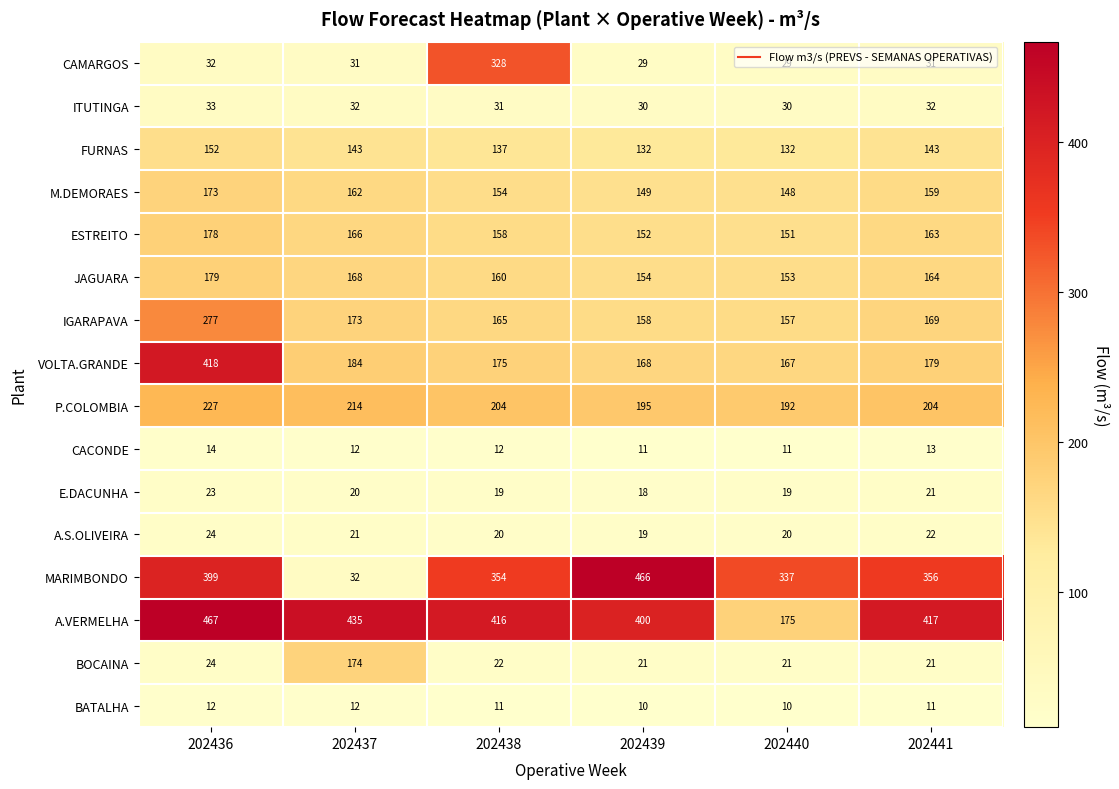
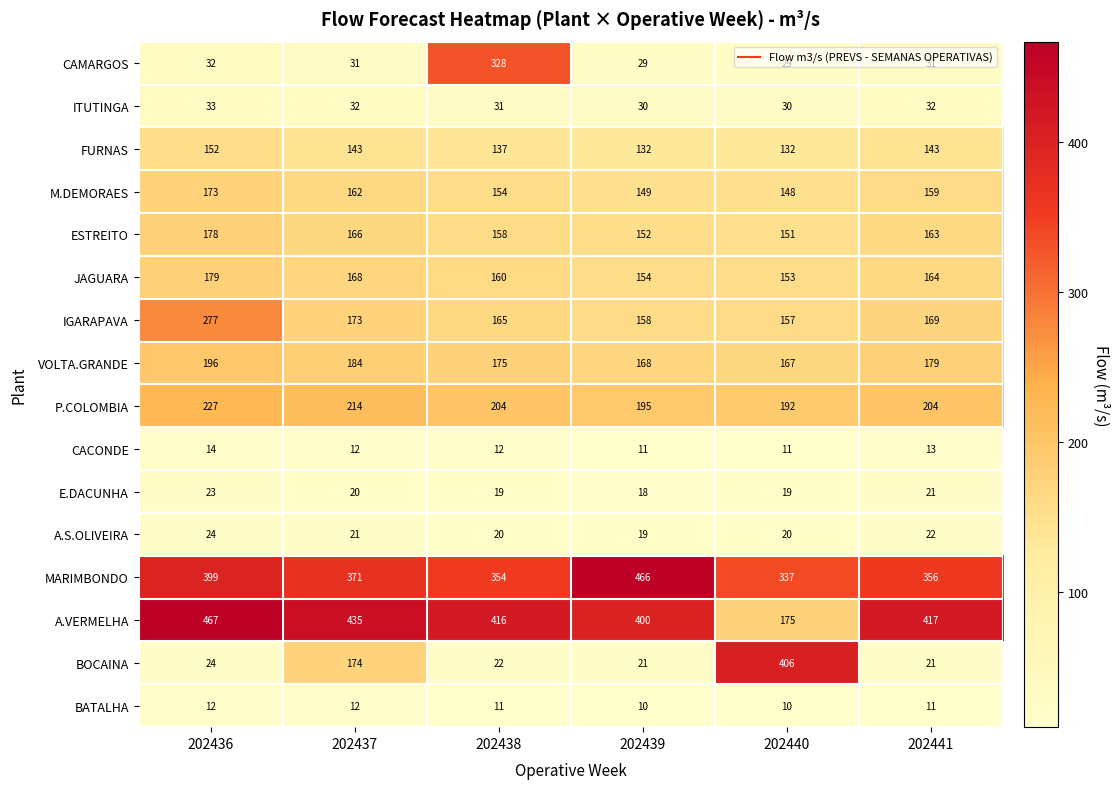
  {
    "CAMARGOS": {
      "202436": 32,
      "202437": 31,
      "202438": 328,
      "202439": 29
    },
    "ITUTINGA": {
      "202436": 33,
      "202437": 32,
      "202438": 31,
      "202439": 30,
      "202440": 30,
      "202441": 32
    },
    "FURNAS": {
      "202436": 152,
      "202437": 143,
      "202438": 137,
      "202439": 132,
      "202440": 132,
      "202441": 143
    },
    "M.DEMORAES": {
      "202436": 173,
      "202437": 162,
      "202438": 154,
      "202439": 149,
      "202440": 148,
      "202441": 159
    },
    "ESTREITO": {
      "202436": 178,
      "202437": 166,
      "202438": 158,
      "202439": 152,
      "202440": 151,
      "202441": 163
    },
    "JAGUARA": {
      "202436": 179,
      "202437": 168,
      "202438": 160,
      "202439": 154,
      "202440": 153,
      "202441": 164
    },
    "IGARAPAVA": {
      "202436": 277,
      "202437": 173,
      "202438": 165,
      "202439": 158,
      "202440": 157,
      "202441": 169
    },
    "VOLTA.GRANDE": {
-     "202436": 418,
+     "202436": 196,
      "202437": 184,
      "202438": 175,
      "202439": 168,
      "202440": 167,
      "202441": 179
    },
    "P.COLOMBIA": {
      "202436": 227,
      "202437": 214,
      "202438": 204,
      "202439": 195,
      "202440": 192,
      "202441": 204
    },
    "CACONDE": {
      "202436": 14,
      "202437": 12,
      "202438": 12,
      "202439": 11,
      "202440": 11,
      "202441": 13
    },
    "E.DACUNHA": {
      "202436": 23,
      "202437": 20,
      "202438": 19,
      "202439": 18,
      "202440": 19,
      "202441": 21
    },
    "A.S.OLIVEIRA": {
      "202436": 24,
      "202437": 21,
      "202438": 20,
      "202439": 19,
      "202440": 20,
      "202441": 22
    },
    "MARIMBONDO": {
      "202436": 399,
-     "202437": 32,
+     "202437": 371,
      "202438": 354,
      "202439": 466,
      "202440": 337,
      "202441": 356
    },
    "A.VERMELHA": {
      "202436": 467,
      "202437": 435,
      "202438": 416,
      "202439": 400,
      "202440": 175,
      "202441": 417
    },
    "BOCAINA": {
      "202436": 24,
      "202437": 174,
      "202438": 22,
      "202439": 21,
-     "202440": 21,
+     "202440": 406,
      "202441": 21
    },
    "BATALHA": {
      "202436": 12,
      "202437": 12,
      "202438": 11,
      "202439": 10,
      "202440": 10,
      "202441": 11
    }
  }
